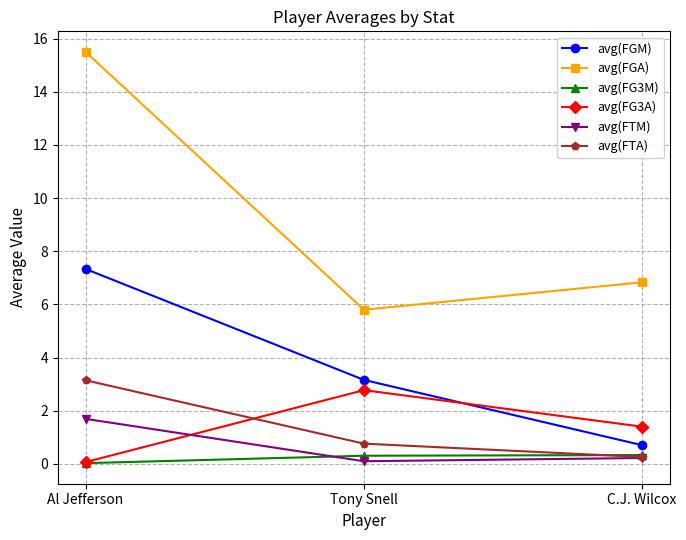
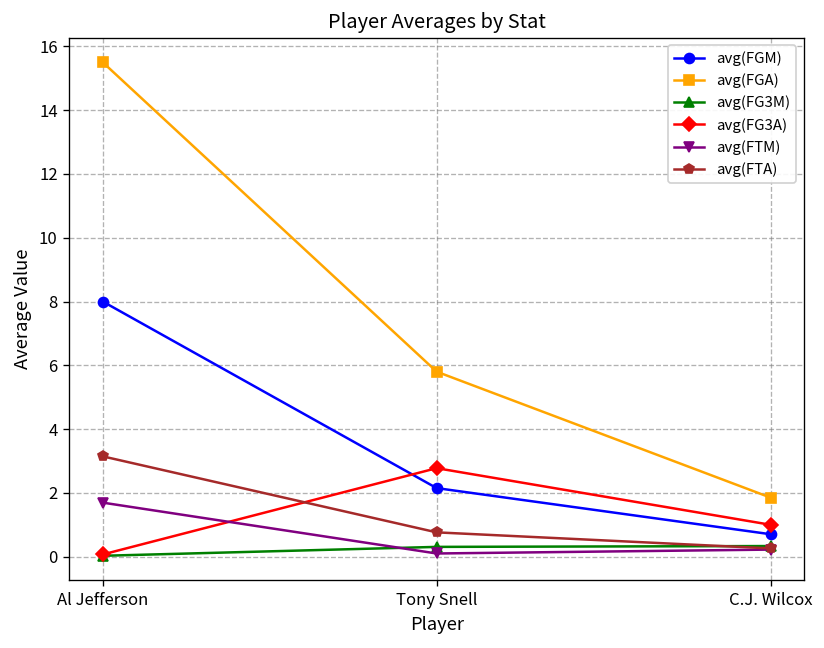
  {
    "avg(FGM)": {
-     "Al Jefferson": 7.3,
-     "Tony Snell": 3.2,
+     "Al Jefferson": 8.0,
+     "Tony Snell": 2.2,
      "C.J. Wilcox": 0.7
    },
    "avg(FGA)": {
      "Al Jefferson": 15.5,
      "Tony Snell": 5.8,
-     "C.J. Wilcox": 6.8
+     "C.J. Wilcox": 1.9
    },
    "avg(FG3M)": {
      "Tony Snell": 0.3
    },
    "avg(FG3A)": {
      "Tony Snell": 2.8,
-     "C.J. Wilcox": 1.4
+     "C.J. Wilcox": 1.0
    },
    "avg(FTM)": {
      "Al Jefferson": 1.7,
      "Tony Snell": 0.1
    },
    "avg(FTA)": {
      "Al Jefferson": 3.1,
      "Tony Snell": 0.8
    }
  }
